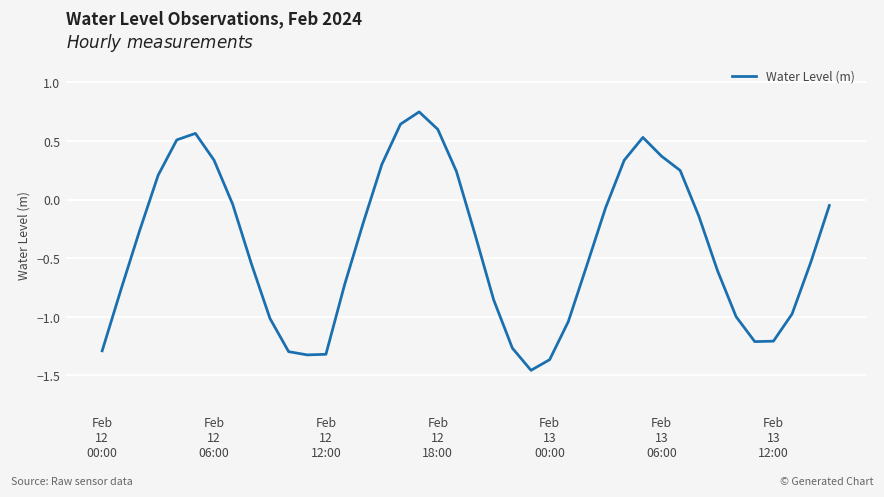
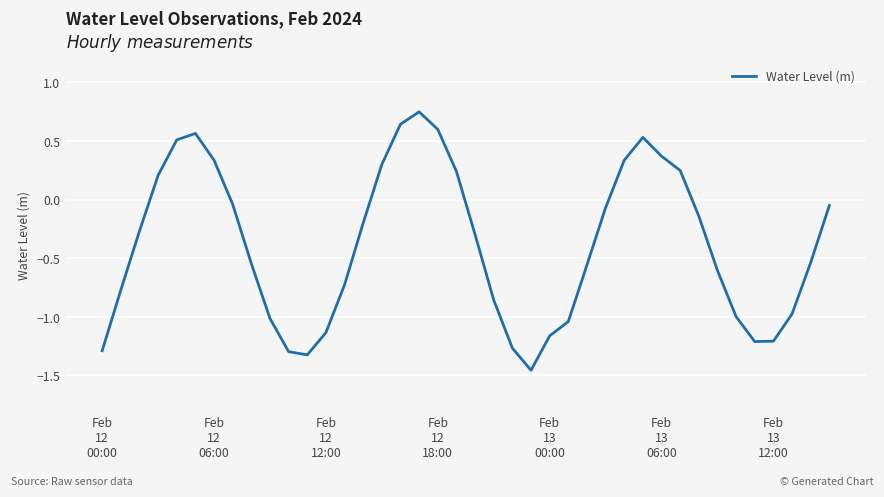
  {
    "Feb 12 00:00": -1.29,
    "Feb 12 06:00": 0.34,
-   "Feb 12 12:00": -1.32,
+   "Feb 12 12:00": -1.13,
    "Feb 12 18:00": 0.60,
-   "Feb 13 00:00": -1.37,
+   "Feb 13 00:00": -1.16,
    "Feb 13 06:00": 0.37,
    "Feb 13 12:00": -1.21
  }
